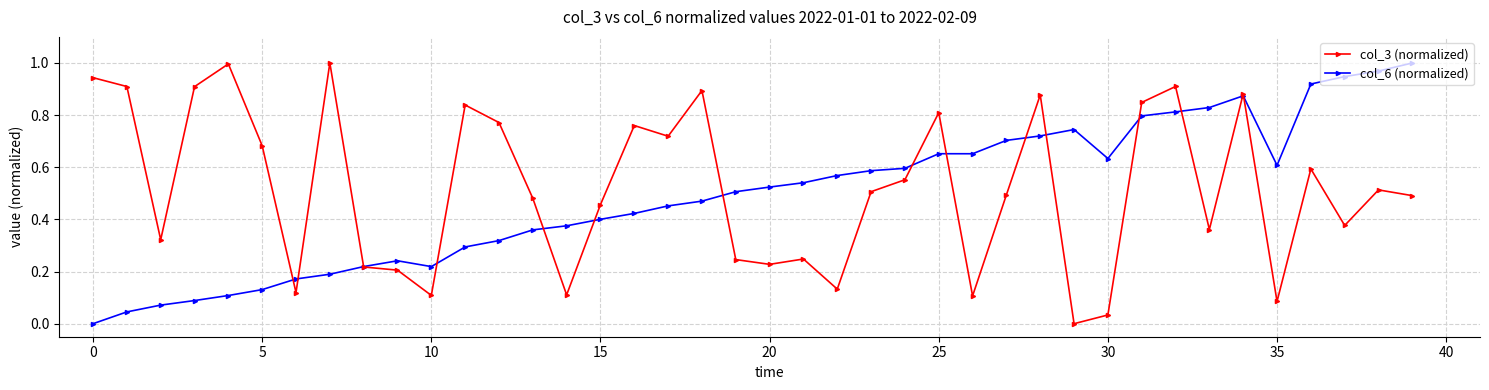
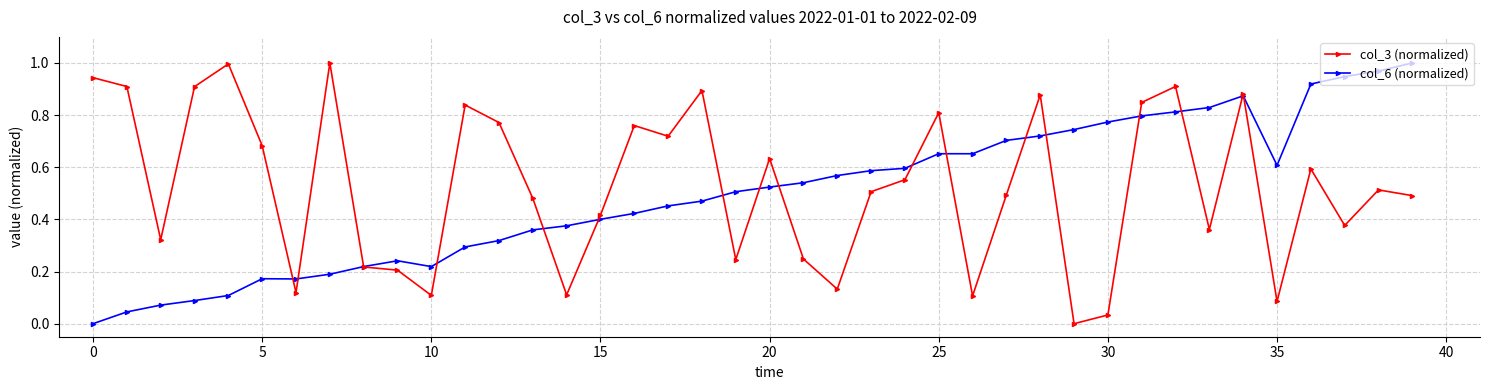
  {
    "col_3 (normalized)": {
      "0": 0.94,
      "5": 0.68,
      "10": 0.11,
-     "15": 0.46,
-     "20": 0.23,
+     "15": 0.42,
+     "20": 0.63,
      "25": 0.81,
      "30": 0.03,
      "35": 0.09
    },
    "col_6 (normalized)": {
      "0": 0.00,
-     "5": 0.13,
+     "5": 0.17,
      "10": 0.22,
      "15": 0.40,
      "20": 0.52,
      "25": 0.65,
-     "30": 0.63,
+     "30": 0.77,
      "35": 0.61
    }
  }
